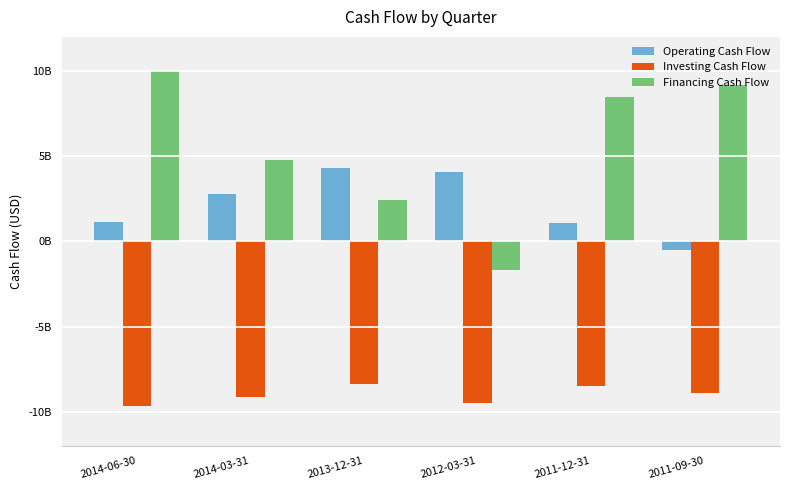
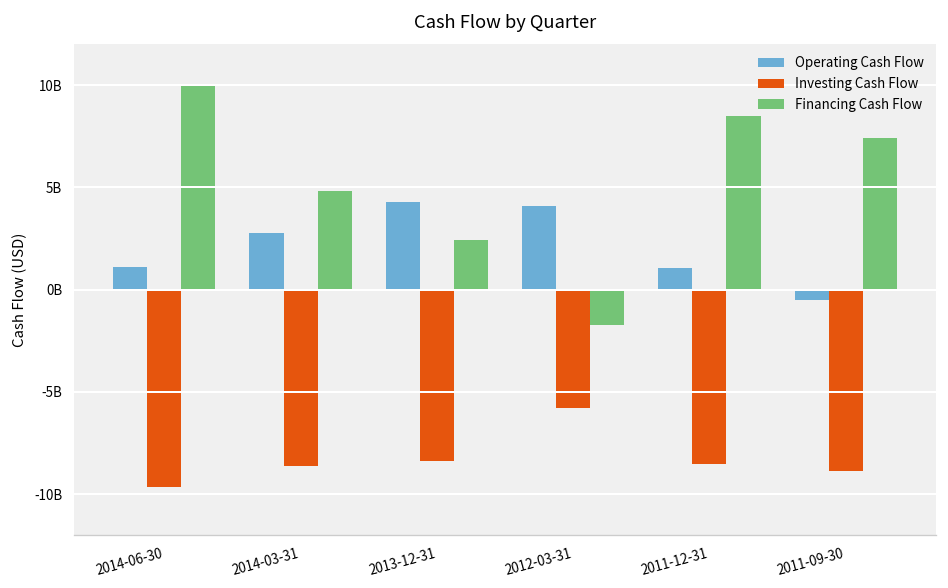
  {
    "Operating Cash Flow": {
      "2014-06-30": 1100000000,
      "2014-03-31": 2800000000,
      "2013-12-31": 4300000000,
      "2012-03-31": 4100000000,
      "2011-12-31": 1100000000,
      "2011-09-30": -500000000
    },
    "Investing Cash Flow": {
      "2014-06-30": -9700000000,
-     "2014-03-31": -9100000000,
+     "2014-03-31": -8600000000,
      "2013-12-31": -8400000000,
-     "2012-03-31": -9500000000,
+     "2012-03-31": -5800000000,
      "2011-12-31": -8500000000,
      "2011-09-30": -8900000000
    },
    "Financing Cash Flow": {
      "2014-06-30": 10000000000,
      "2014-03-31": 4800000000,
      "2013-12-31": 2400000000,
      "2012-03-31": -1700000000,
      "2011-12-31": 8500000000,
-     "2011-09-30": 9200000000
+     "2011-09-30": 7400000000
    }
  }
